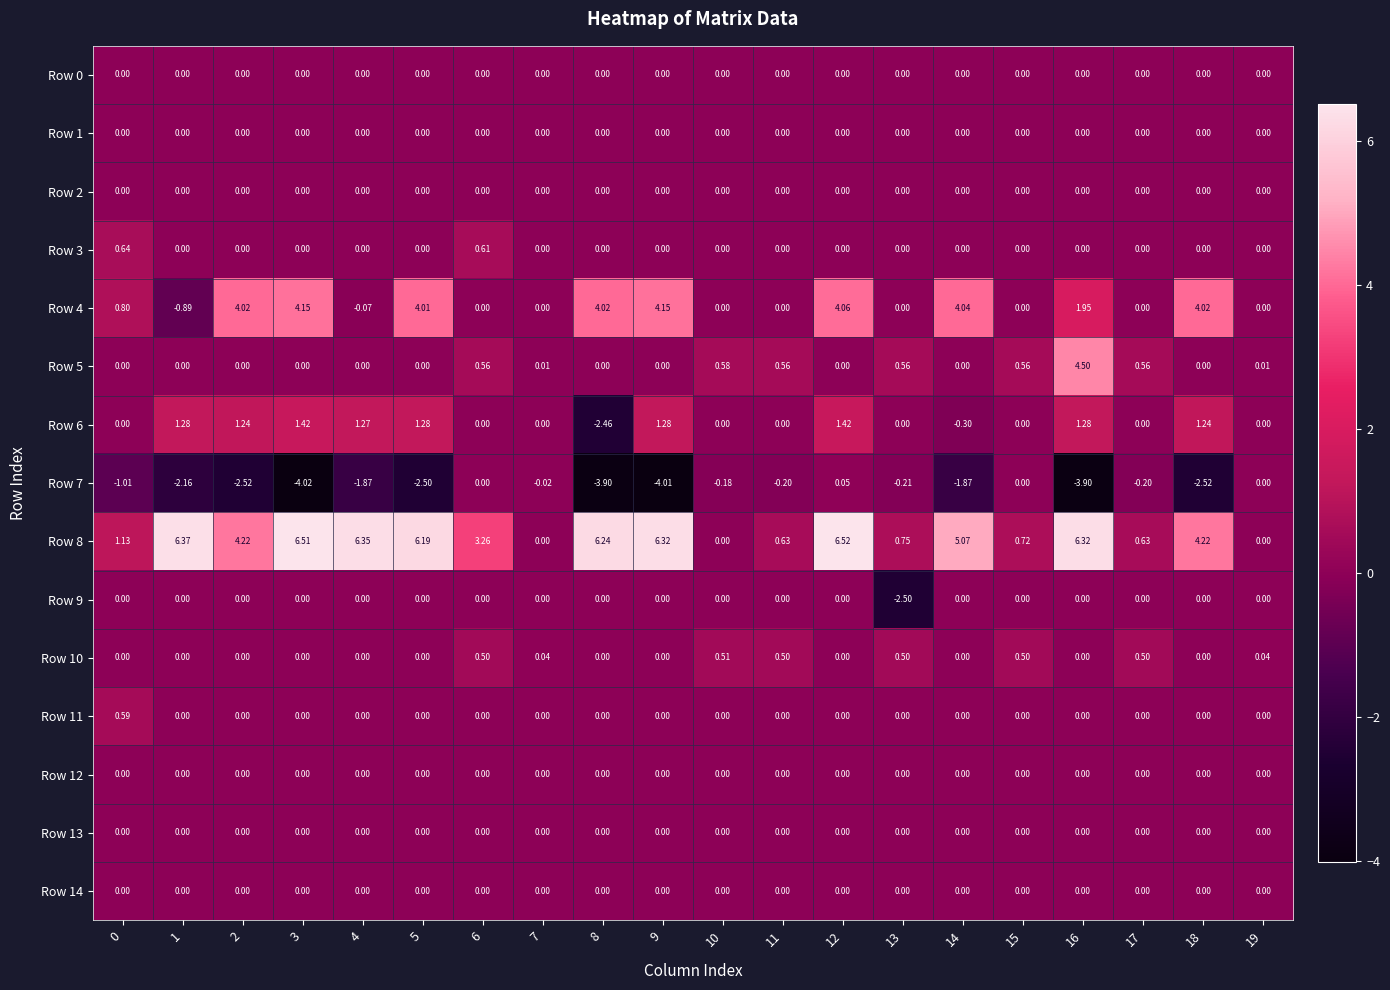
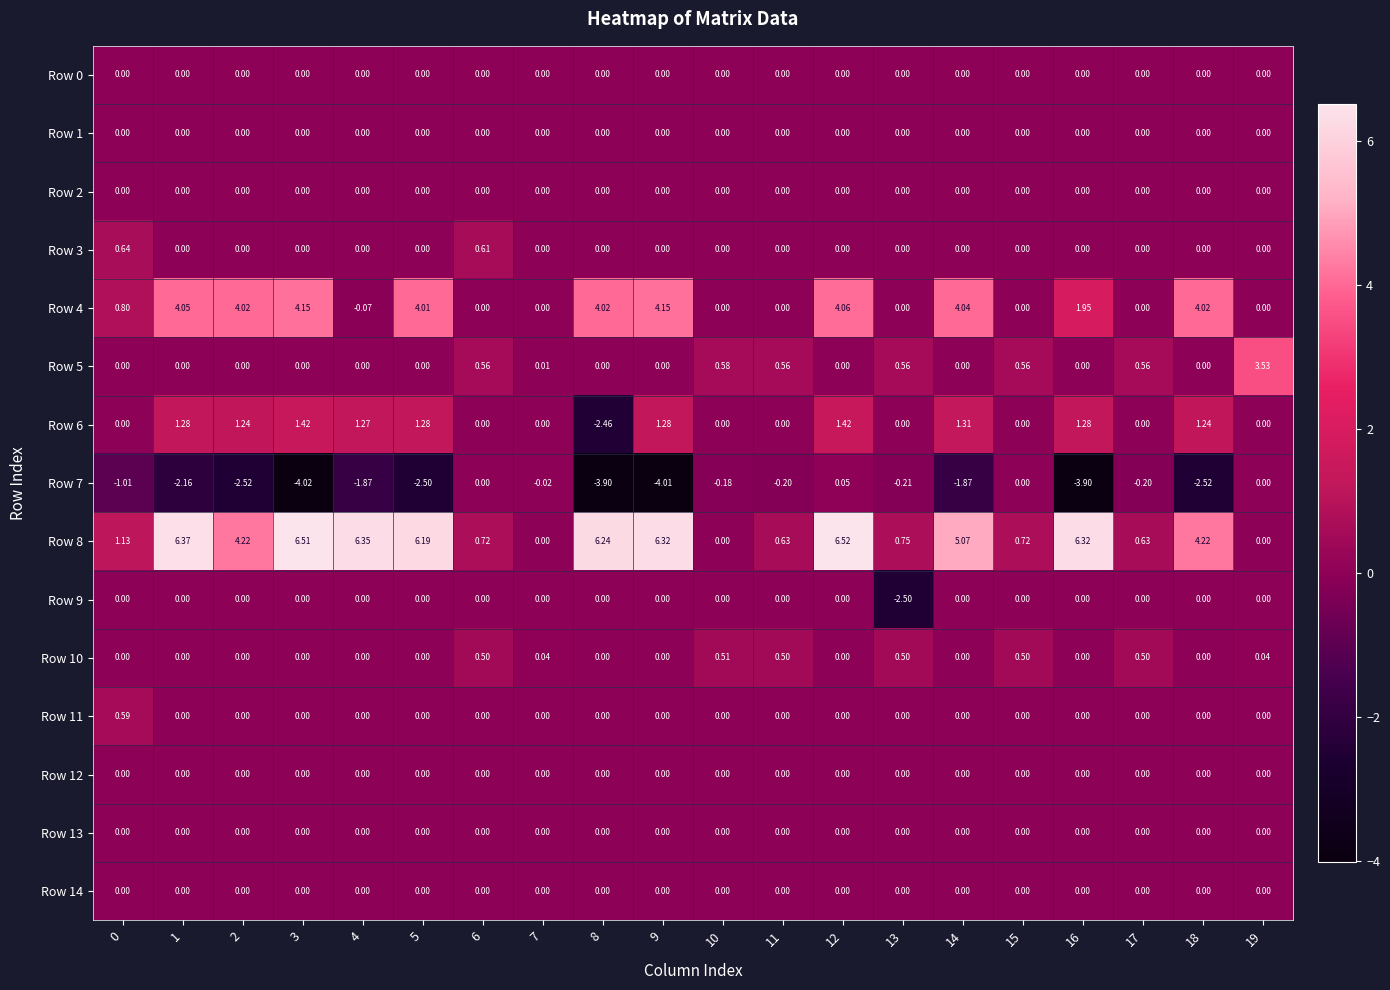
  {
    "Row 4": {
      "0": 0.80,
-     "1": -0.89,
+     "1": 4.05,
      "2": 4.02,
      "3": 4.15,
      "4": -0.07,
      "5": 4.01,
      "6": 0.00,
      "7": 0.00,
      "8": 4.02,
      "9": 4.15,
      "10": 0.00,
      "11": 0.00,
      "12": 4.06,
      "13": 0.00,
      "14": 4.04,
      "15": 0.00,
      "16": 1.95,
      "17": 0.00,
      "18": 4.02,
      "19": 0.00
    },
    "Row 5": {
      "0": 0.00,
      "1": 0.00,
      "2": 0.00,
      "3": 0.00,
      "4": 0.00,
      "5": 0.00,
      "6": 0.56,
      "7": 0.01,
      "8": 0.00,
      "9": 0.00,
      "10": 0.58,
      "11": 0.56,
      "12": 0.00,
      "13": 0.56,
      "14": 0.00,
      "15": 0.56,
-     "16": 4.50,
+     "16": 0.00,
      "17": 0.56,
      "18": 0.00,
-     "19": 0.01
+     "19": 3.53
    },
    "Row 6": {
      "0": 0.00,
      "1": 1.28,
      "2": 1.24,
      "3": 1.42,
      "4": 1.27,
      "5": 1.28,
      "6": 0.00,
      "7": 0.00,
      "8": -2.46,
      "9": 1.28,
      "10": 0.00,
      "11": 0.00,
      "12": 1.42,
      "13": 0.00,
-     "14": -0.30,
+     "14": 1.31,
      "15": 0.00,
      "16": 1.28,
      "17": 0.00,
      "18": 1.24,
      "19": 0.00
    },
    "Row 8": {
      "0": 1.13,
      "1": 6.37,
      "2": 4.22,
      "3": 6.51,
      "4": 6.35,
      "5": 6.19,
-     "6": 3.26,
+     "6": 0.72,
      "7": 0.00,
      "8": 6.24,
      "9": 6.32,
      "10": 0.00,
      "11": 0.63,
      "12": 6.52,
      "13": 0.75,
      "14": 5.07,
      "15": 0.72,
      "16": 6.32,
      "17": 0.63,
      "18": 4.22,
      "19": 0.00
    }
  }
